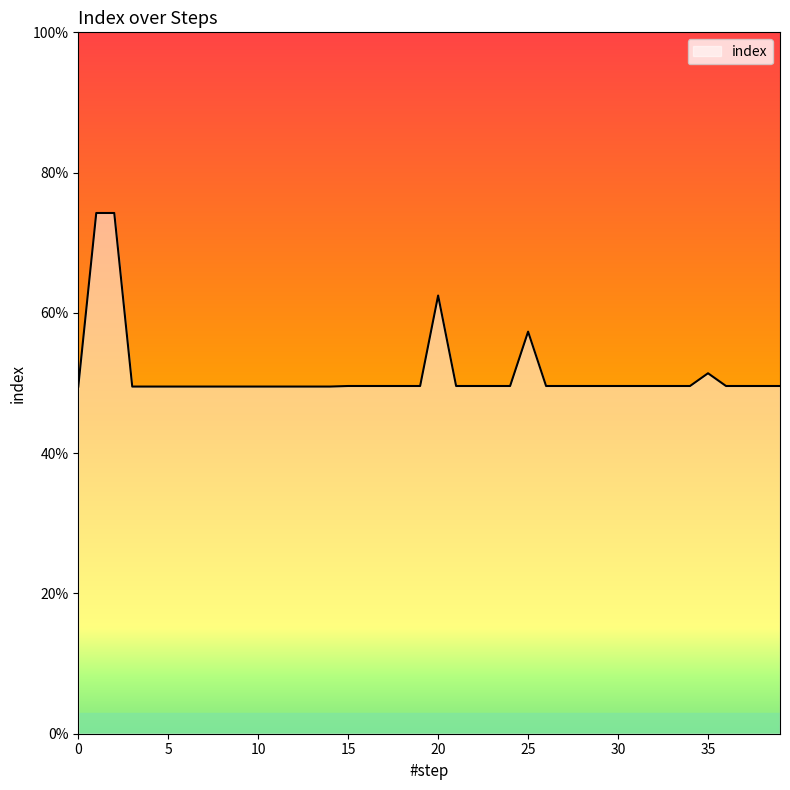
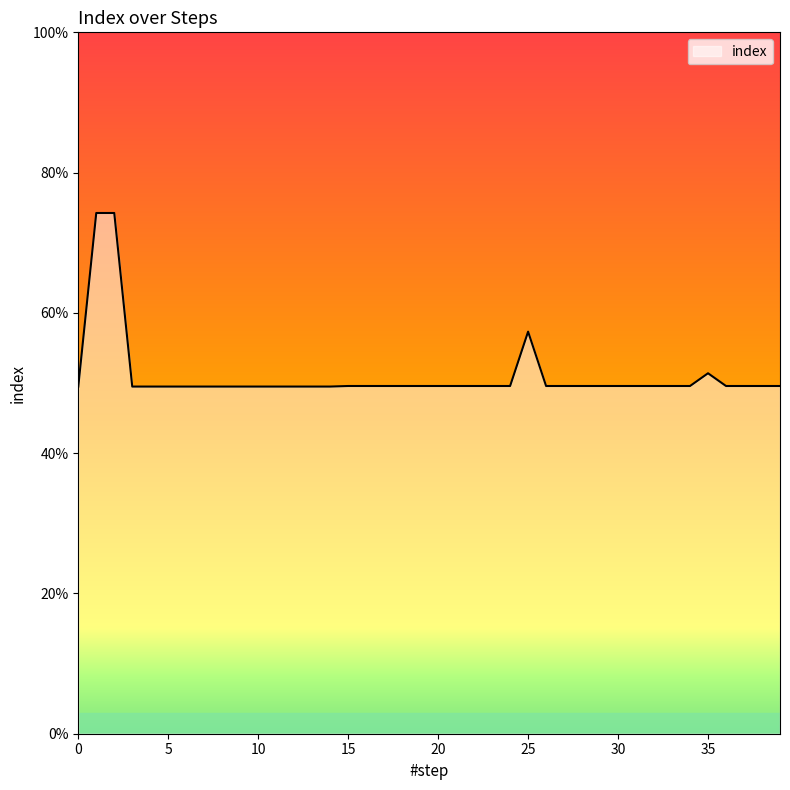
  {
    "0": "49%",
    "5": "49%",
    "10": "49%",
    "15": "50%",
-   "20": "62%",
+   "20": "50%",
    "25": "57%",
    "30": "50%",
    "35": "51%"
  }
